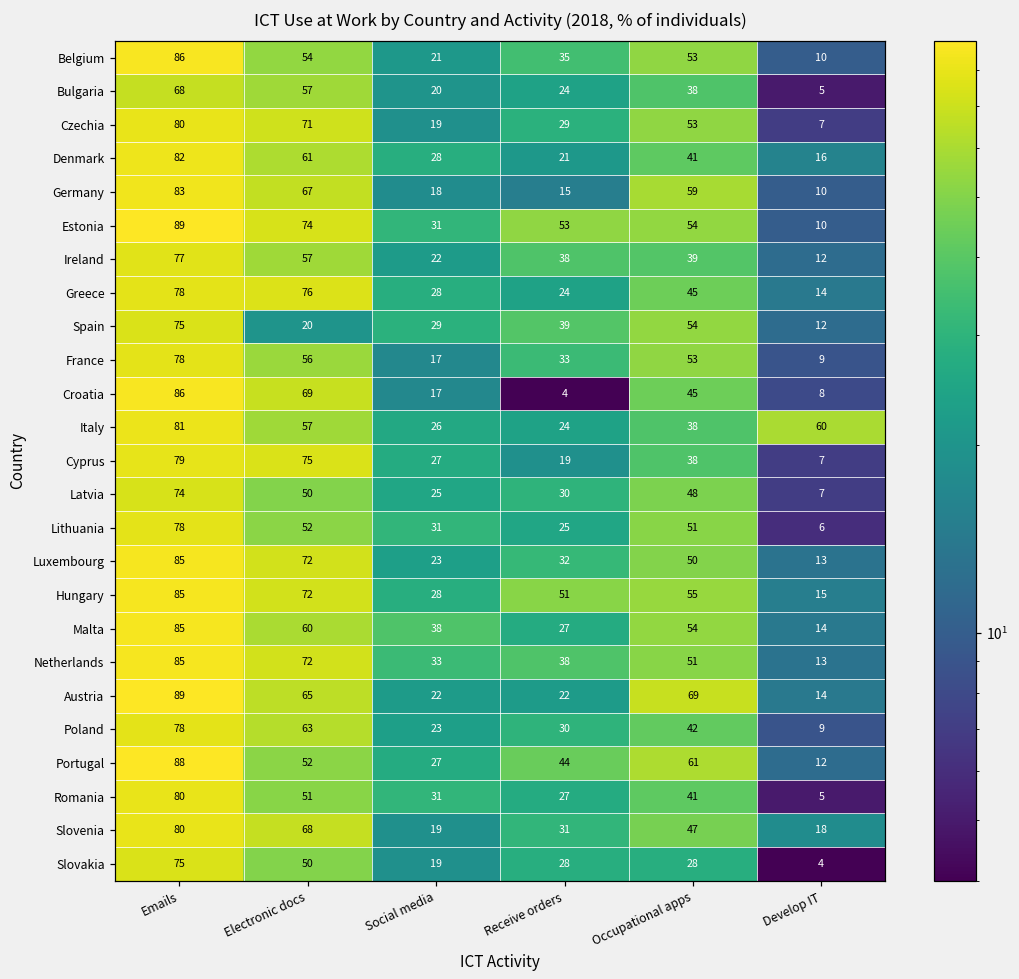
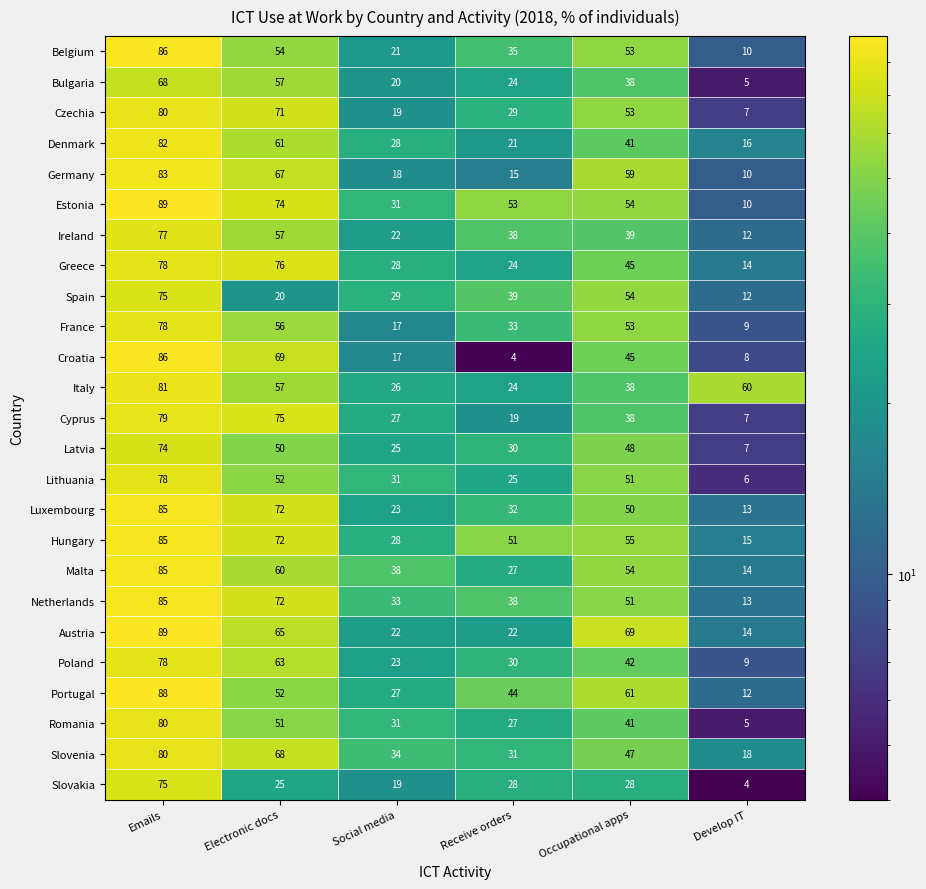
  {
    "Belgium": {
      "Emails": 86,
      "Electronic docs": 54,
      "Social media": 21,
      "Receive orders": 35,
      "Occupational apps": 53,
      "Develop IT": 10
    },
    "Bulgaria": {
      "Emails": 68,
      "Electronic docs": 57,
      "Social media": 20,
      "Receive orders": 24,
      "Occupational apps": 38,
      "Develop IT": 5
    },
    "Czechia": {
      "Emails": 80,
      "Electronic docs": 71,
      "Social media": 19,
      "Receive orders": 29,
      "Occupational apps": 53,
      "Develop IT": 7
    },
    "Denmark": {
      "Emails": 82,
      "Electronic docs": 61,
      "Social media": 28,
      "Receive orders": 21,
      "Occupational apps": 41,
      "Develop IT": 16
    },
    "Germany": {
      "Emails": 83,
      "Electronic docs": 67,
      "Social media": 18,
      "Receive orders": 15,
      "Occupational apps": 59,
      "Develop IT": 10
    },
    "Estonia": {
      "Emails": 89,
      "Electronic docs": 74,
      "Social media": 31,
      "Receive orders": 53,
      "Occupational apps": 54,
      "Develop IT": 10
    },
    "Ireland": {
      "Emails": 77,
      "Electronic docs": 57,
      "Social media": 22,
      "Receive orders": 38,
      "Occupational apps": 39,
      "Develop IT": 12
    },
    "Greece": {
      "Emails": 78,
      "Electronic docs": 76,
      "Social media": 28,
      "Receive orders": 24,
      "Occupational apps": 45,
      "Develop IT": 14
    },
    "Spain": {
      "Emails": 75,
      "Electronic docs": 20,
      "Social media": 29,
      "Receive orders": 39,
      "Occupational apps": 54,
      "Develop IT": 12
    },
    "France": {
      "Emails": 78,
      "Electronic docs": 56,
      "Social media": 17,
      "Receive orders": 33,
      "Occupational apps": 53,
      "Develop IT": 9
    },
    "Croatia": {
      "Emails": 86,
      "Electronic docs": 69,
      "Social media": 17,
      "Receive orders": 4,
      "Occupational apps": 45,
      "Develop IT": 8
    },
    "Italy": {
      "Emails": 81,
      "Electronic docs": 57,
      "Social media": 26,
      "Receive orders": 24,
      "Occupational apps": 38,
      "Develop IT": 60
    },
    "Cyprus": {
      "Emails": 79,
      "Electronic docs": 75,
      "Social media": 27,
      "Receive orders": 19,
      "Occupational apps": 38,
      "Develop IT": 7
    },
    "Latvia": {
      "Emails": 74,
      "Electronic docs": 50,
      "Social media": 25,
      "Receive orders": 30,
      "Occupational apps": 48,
      "Develop IT": 7
    },
    "Lithuania": {
      "Emails": 78,
      "Electronic docs": 52,
      "Social media": 31,
      "Receive orders": 25,
      "Occupational apps": 51,
      "Develop IT": 6
    },
    "Luxembourg": {
      "Emails": 85,
      "Electronic docs": 72,
      "Social media": 23,
      "Receive orders": 32,
      "Occupational apps": 50,
      "Develop IT": 13
    },
    "Hungary": {
      "Emails": 85,
      "Electronic docs": 72,
      "Social media": 28,
      "Receive orders": 51,
      "Occupational apps": 55,
      "Develop IT": 15
    },
    "Malta": {
      "Emails": 85,
      "Electronic docs": 60,
      "Social media": 38,
      "Receive orders": 27,
      "Occupational apps": 54,
      "Develop IT": 14
    },
    "Netherlands": {
      "Emails": 85,
      "Electronic docs": 72,
      "Social media": 33,
      "Receive orders": 38,
      "Occupational apps": 51,
      "Develop IT": 13
    },
    "Austria": {
      "Emails": 89,
      "Electronic docs": 65,
      "Social media": 22,
      "Receive orders": 22,
      "Occupational apps": 69,
      "Develop IT": 14
    },
    "Poland": {
      "Emails": 78,
      "Electronic docs": 63,
      "Social media": 23,
      "Receive orders": 30,
      "Occupational apps": 42,
      "Develop IT": 9
    },
    "Portugal": {
      "Emails": 88,
      "Electronic docs": 52,
      "Social media": 27,
      "Receive orders": 44,
      "Occupational apps": 61,
      "Develop IT": 12
    },
    "Romania": {
      "Emails": 80,
      "Electronic docs": 51,
      "Social media": 31,
      "Receive orders": 27,
      "Occupational apps": 41,
      "Develop IT": 5
    },
    "Slovenia": {
      "Emails": 80,
      "Electronic docs": 68,
-     "Social media": 19,
+     "Social media": 34,
      "Receive orders": 31,
      "Occupational apps": 47,
      "Develop IT": 18
    },
    "Slovakia": {
      "Emails": 75,
-     "Electronic docs": 50,
+     "Electronic docs": 25,
      "Social media": 19,
      "Receive orders": 28,
      "Occupational apps": 28,
      "Develop IT": 4
    }
  }
